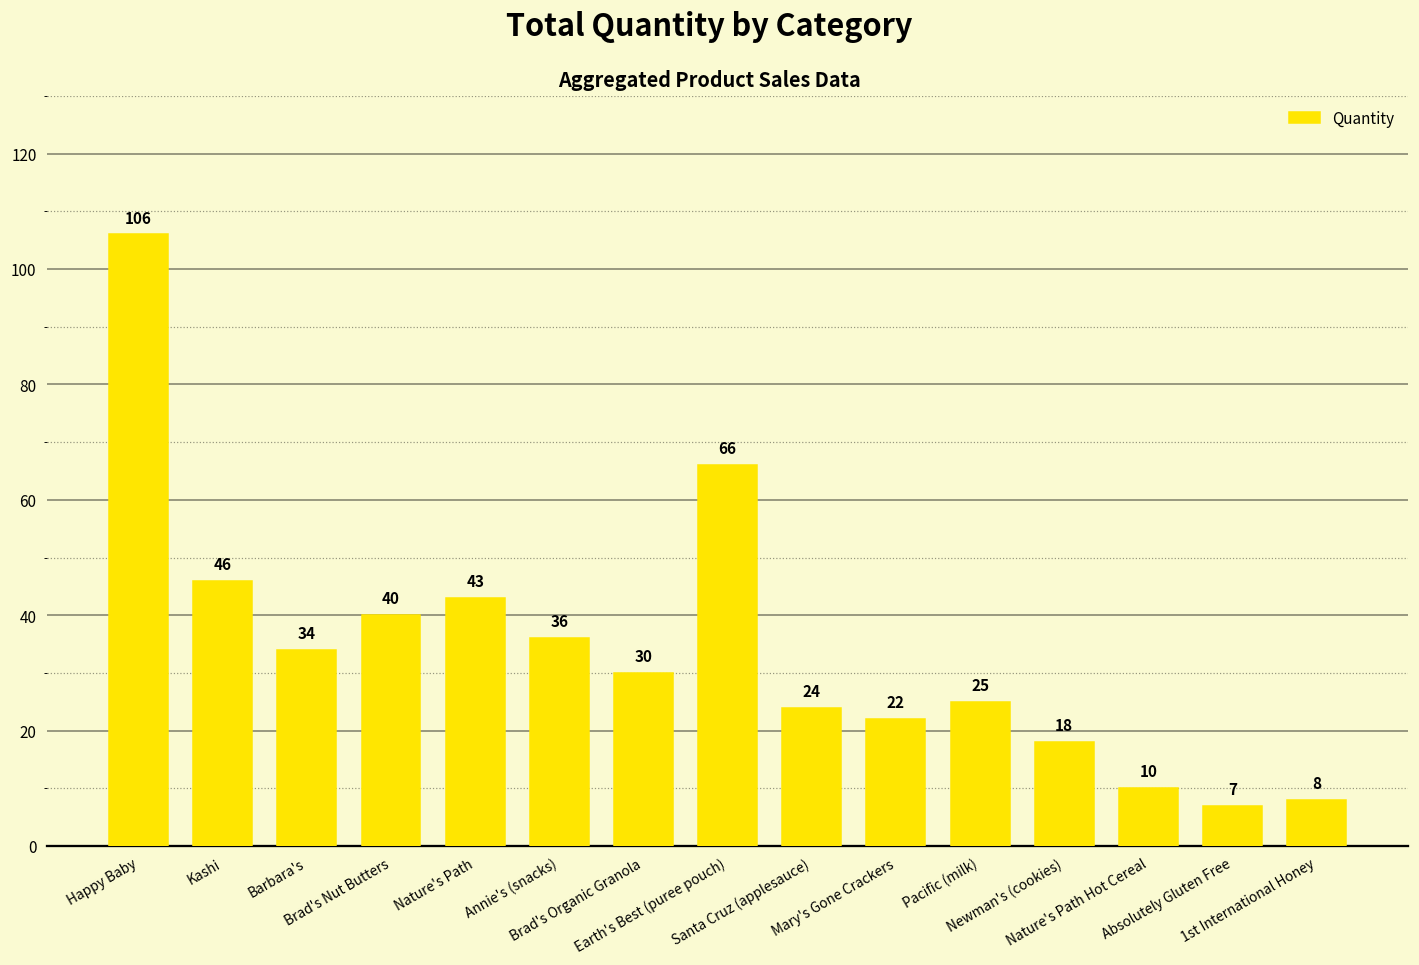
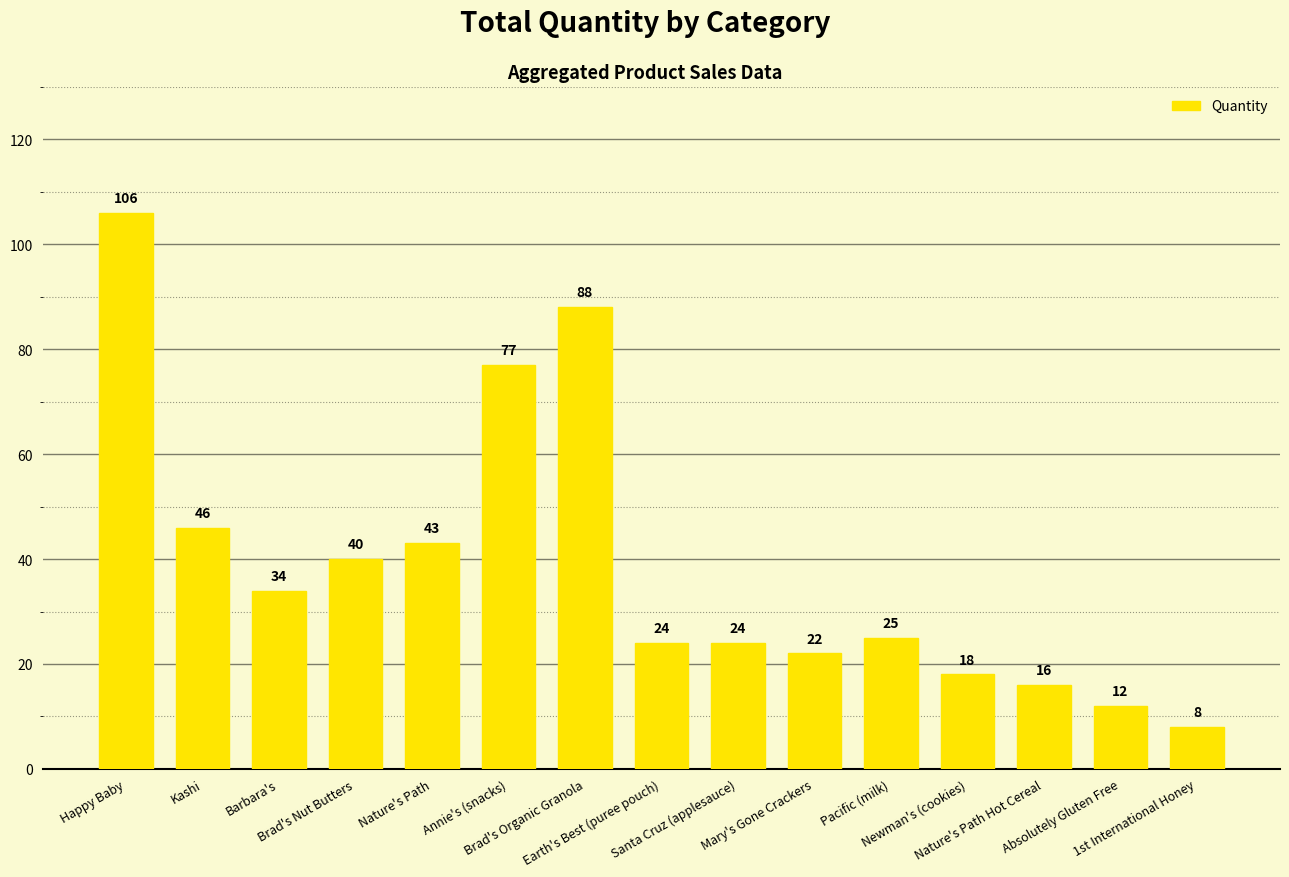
  {
    "Happy Baby": 106,
    "Kashi": 46,
    "Barbara's": 34,
    "Brad's Nut Butters": 40,
    "Nature's Path": 43,
-   "Annie's (snacks)": 36,
-   "Brad's Organic Granola": 30,
-   "Earth's Best (puree pouch)": 66,
+   "Annie's (snacks)": 77,
+   "Brad's Organic Granola": 88,
+   "Earth's Best (puree pouch)": 24,
    "Santa Cruz (applesauce)": 24,
    "Mary's Gone Crackers": 22,
    "Pacific (milk)": 25,
    "Newman's (cookies)": 18,
-   "Nature's Path Hot Cereal": 10,
-   "Absolutely Gluten Free": 7,
+   "Nature's Path Hot Cereal": 16,
+   "Absolutely Gluten Free": 12,
    "1st International Honey": 8
  }
